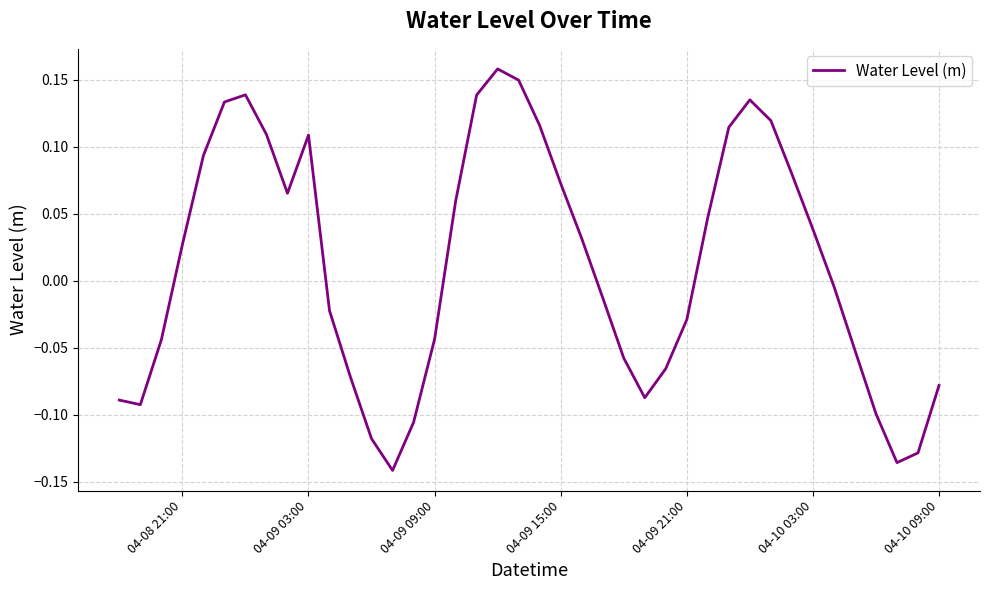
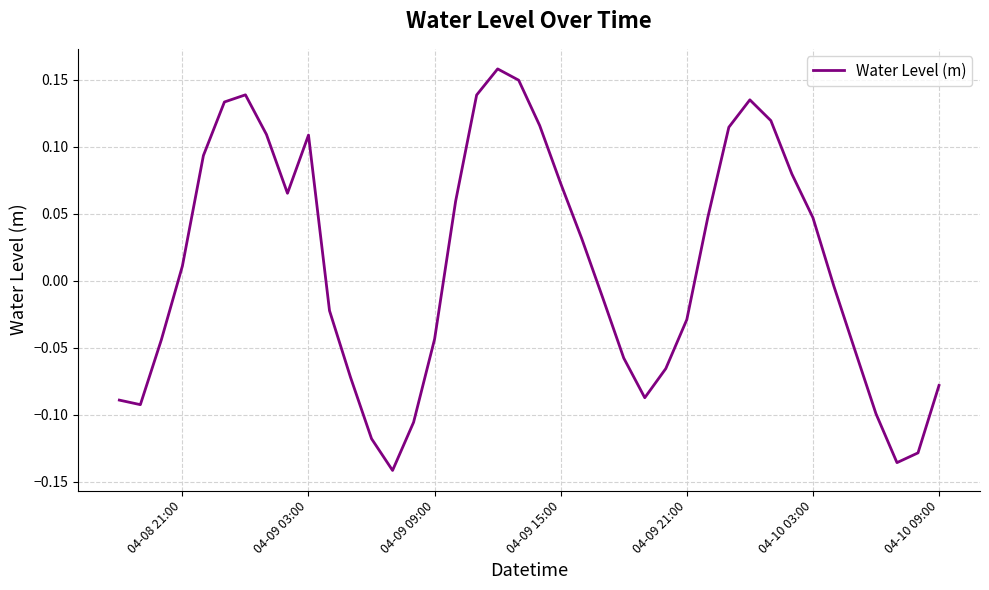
  {
-   "04-08 21:00": 0.027,
+   "04-08 21:00": 0.011,
    "04-09 03:00": 0.109,
    "04-09 09:00": -0.044,
    "04-09 15:00": 0.073,
    "04-09 21:00": -0.029,
-   "04-10 03:00": 0.038,
+   "04-10 03:00": 0.047,
    "04-10 09:00": -0.078
  }
